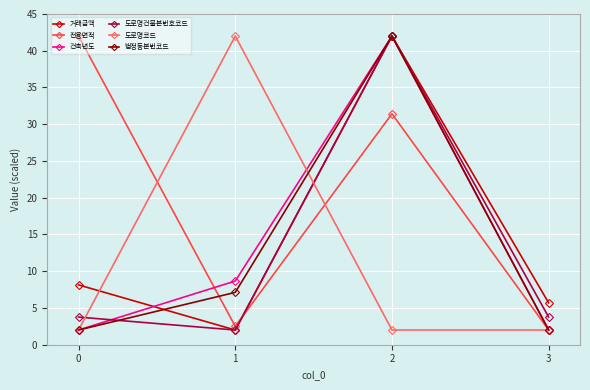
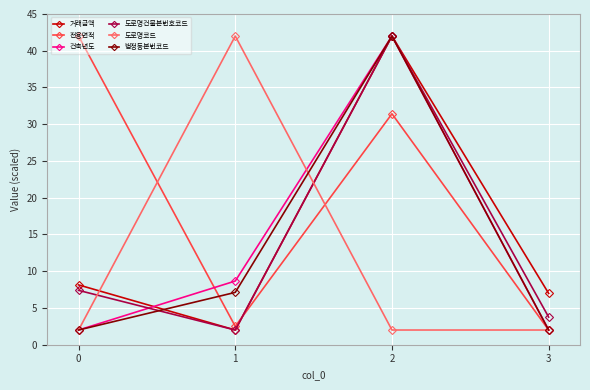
  {
    "거래금액": {
      "0": 8,
-     "3": 6
+     "3": 7
    },
    "건축년도": {
      "1": 9
    },
    "도로명건물본번호코드": {
-     "0": 4,
+     "0": 7,
      "3": 4
    },
    "법정동본번코드": {
      "1": 7
    }
  }
